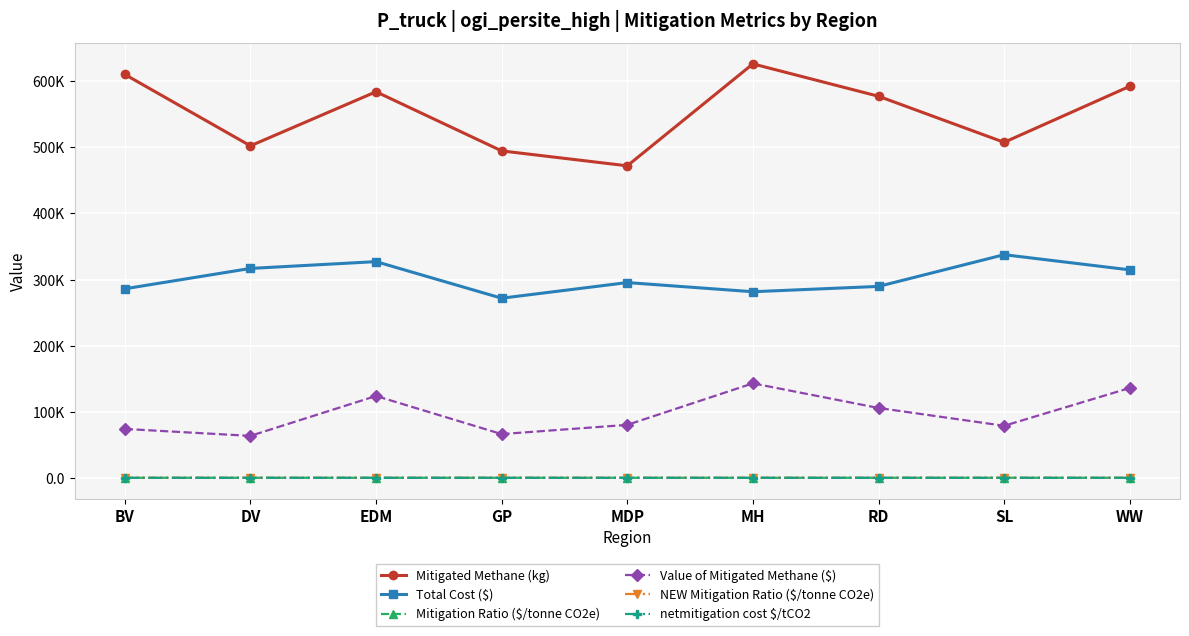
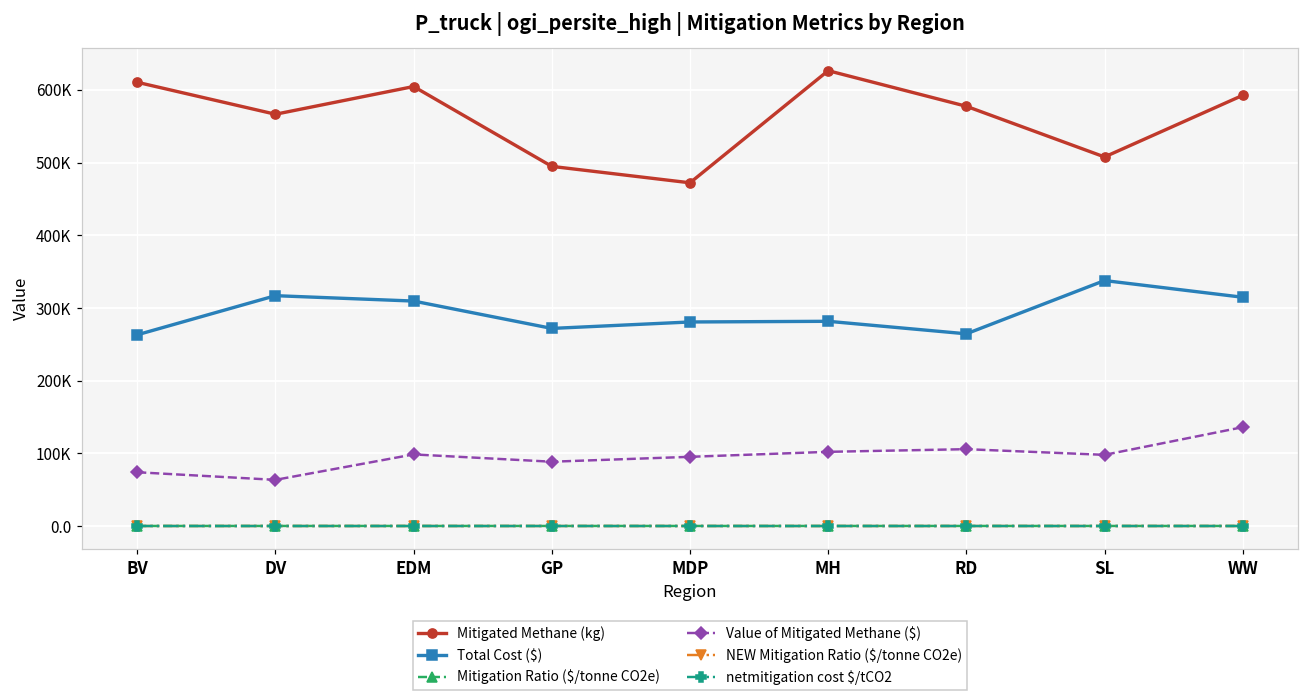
  {
    "Mitigated Methane (kg)": {
      "BV": 610000,
-     "DV": 500000,
-     "EDM": 580000,
+     "DV": 570000,
+     "EDM": 600000,
      "GP": 490000,
      "MDP": 470000,
      "MH": 630000,
      "RD": 580000,
      "SL": 510000,
      "WW": 590000
    },
    "Total Cost ($)": {
-     "BV": 290000,
+     "BV": 260000,
      "DV": 320000,
-     "EDM": 330000,
+     "EDM": 310000,
      "GP": 270000,
-     "MDP": 300000,
+     "MDP": 280000,
      "MH": 280000,
-     "RD": 290000,
+     "RD": 260000,
      "SL": 340000,
      "WW": 310000
    },
    "netmitigation cost $/tCO2": {
      "BV": 0,
      "DV": 0,
      "EDM": 0,
      "GP": 0,
      "MDP": 0,
      "MH": 0,
      "RD": 0,
      "SL": 0,
      "WW": 0
    },
    "Value of Mitigated Methane ($)": {
      "BV": 70000,
      "DV": 60000,
-     "EDM": 120000,
-     "GP": 70000,
-     "MDP": 80000,
-     "MH": 140000,
+     "EDM": 100000,
+     "GP": 90000,
+     "MDP": 100000,
+     "MH": 100000,
      "RD": 110000,
-     "SL": 80000,
+     "SL": 100000,
      "WW": 140000
    }
  }
